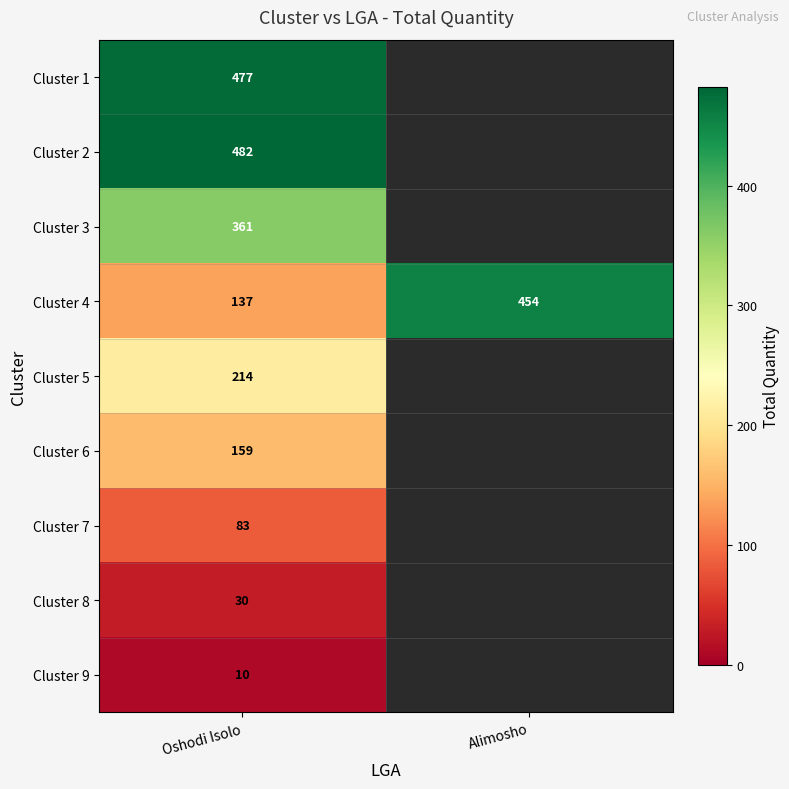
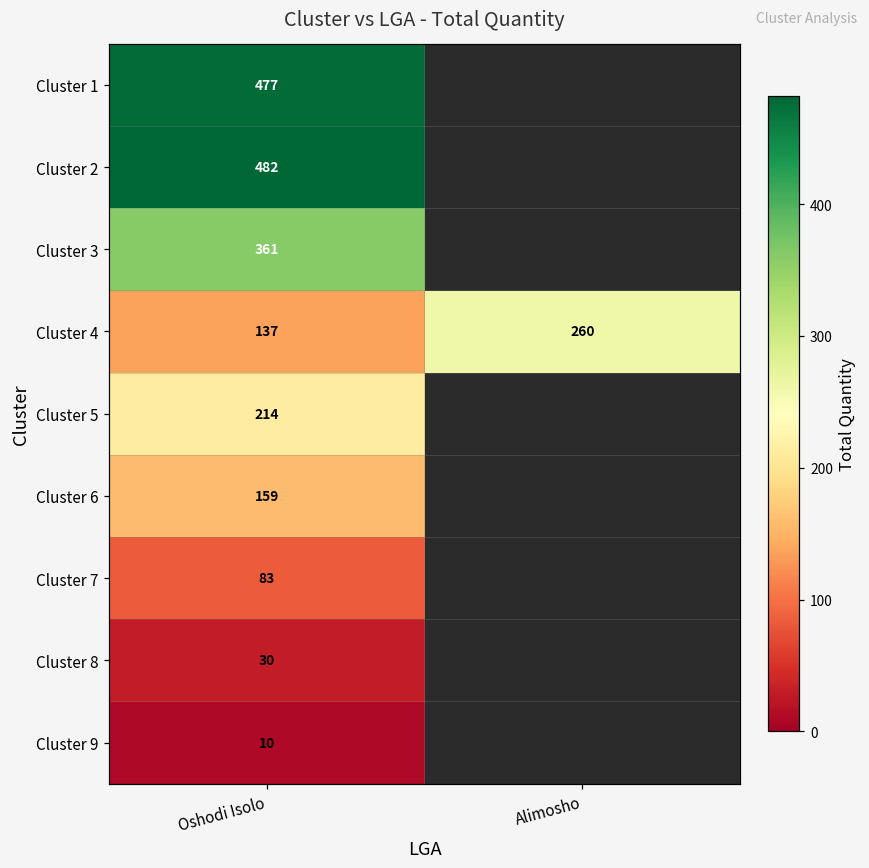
  {
    "Cluster 1": {
      "Oshodi Isolo": 477
    },
    "Cluster 2": {
      "Oshodi Isolo": 482
    },
    "Cluster 3": {
      "Oshodi Isolo": 361
    },
    "Cluster 4": {
      "Oshodi Isolo": 137,
-     "Alimosho": 454
+     "Alimosho": 260
    },
    "Cluster 5": {
      "Oshodi Isolo": 214
    },
    "Cluster 6": {
      "Oshodi Isolo": 159
    },
    "Cluster 7": {
      "Oshodi Isolo": 83
    },
    "Cluster 8": {
      "Oshodi Isolo": 30
    },
    "Cluster 9": {
      "Oshodi Isolo": 10
    }
  }
